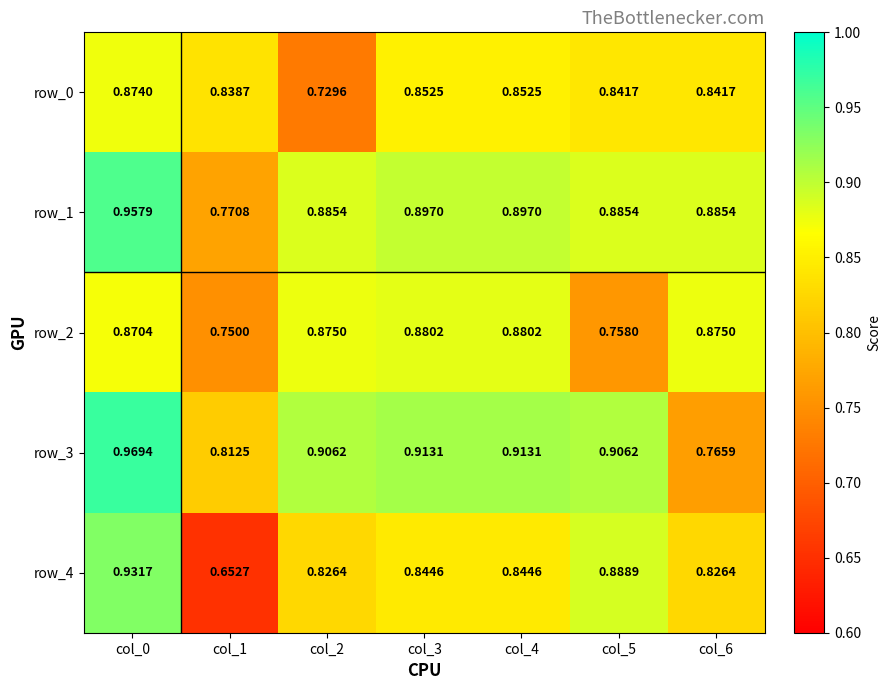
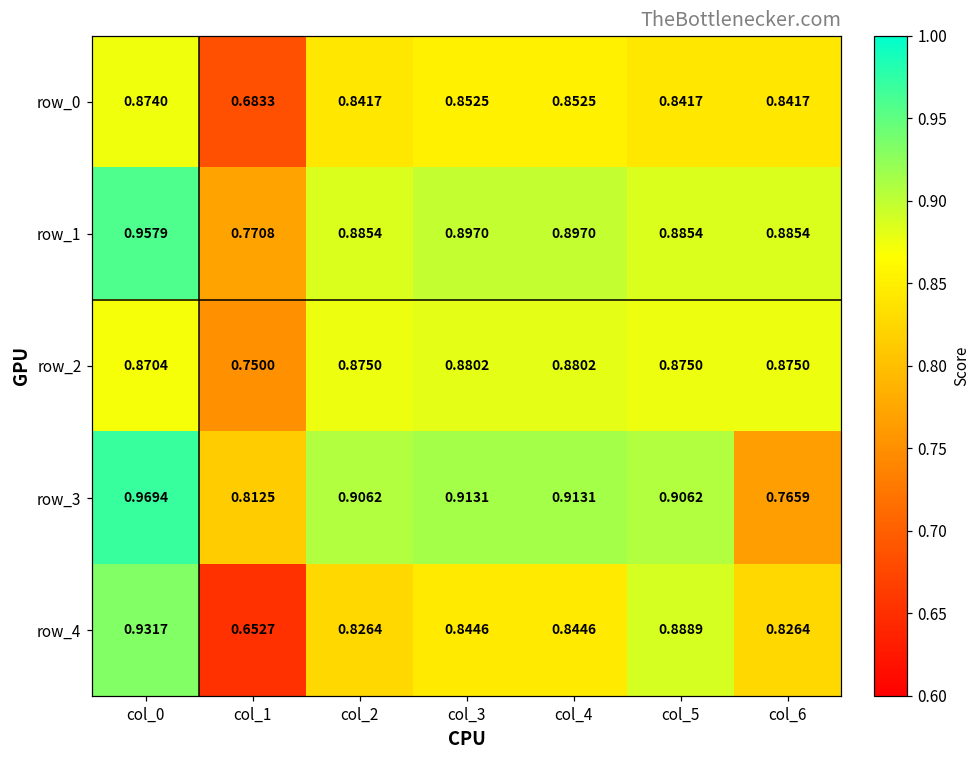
  {
    "row_0": {
      "col_0": 0.8740,
-     "col_1": 0.8387,
-     "col_2": 0.7296,
+     "col_1": 0.6833,
+     "col_2": 0.8417,
      "col_3": 0.8525,
      "col_4": 0.8525,
      "col_5": 0.8417,
      "col_6": 0.8417
    },
    "row_1": {
      "col_0": 0.9579,
      "col_1": 0.7708,
      "col_2": 0.8854,
      "col_3": 0.8970,
      "col_4": 0.8970,
      "col_5": 0.8854,
      "col_6": 0.8854
    },
    "row_2": {
      "col_0": 0.8704,
      "col_1": 0.7500,
      "col_2": 0.8750,
      "col_3": 0.8802,
      "col_4": 0.8802,
-     "col_5": 0.7580,
+     "col_5": 0.8750,
      "col_6": 0.8750
    },
    "row_3": {
      "col_0": 0.9694,
      "col_1": 0.8125,
      "col_2": 0.9062,
      "col_3": 0.9131,
      "col_4": 0.9131,
      "col_5": 0.9062,
      "col_6": 0.7659
    },
    "row_4": {
      "col_0": 0.9317,
      "col_1": 0.6527,
      "col_2": 0.8264,
      "col_3": 0.8446,
      "col_4": 0.8446,
      "col_5": 0.8889,
      "col_6": 0.8264
    }
  }
